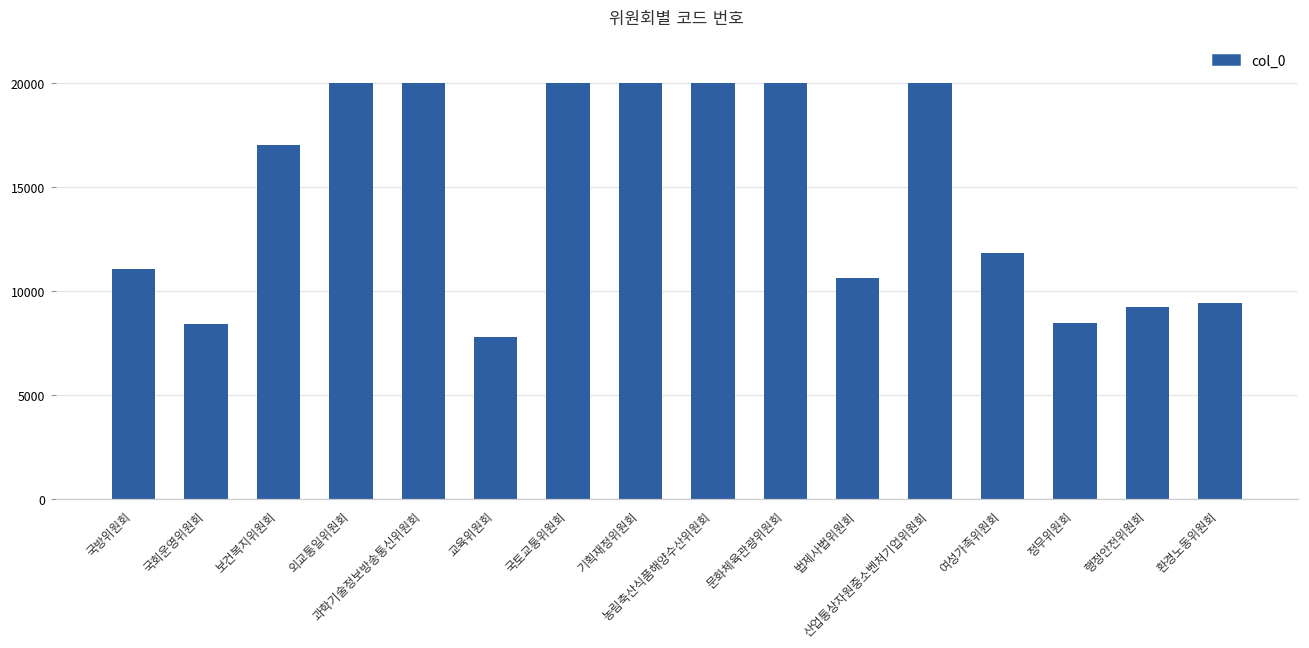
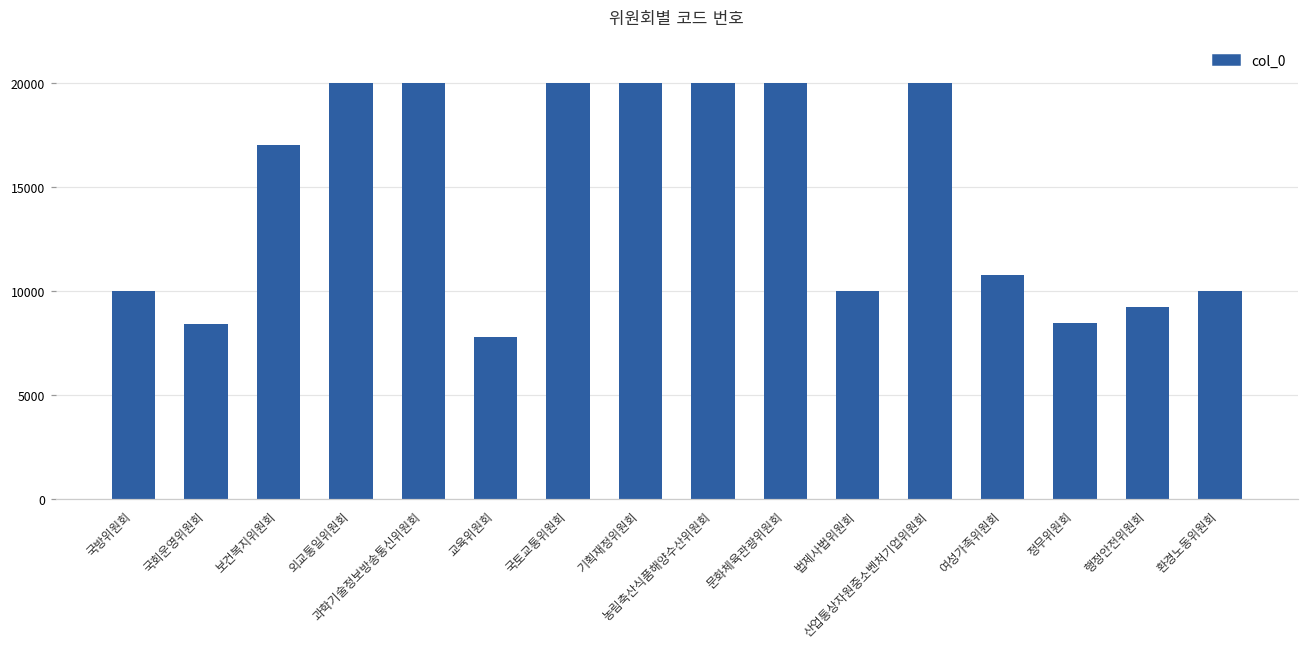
  {
-   "국방위원회": 11100,
+   "국방위원회": 10000,
    "국회운영위원회": 8400,
    "보건복지위원회": 17000,
    "외교통일위원회": 20000,
    "과학기술정보방송통신위원회": 20000,
    "교육위원회": 7800,
    "국토교통위원회": 20000,
    "기획재정위원회": 20000,
    "농림축산식품해양수산위원회": 20000,
    "문화체육관광위원회": 20000,
-   "법제사법위원회": 10600,
+   "법제사법위원회": 10000,
    "산업통상자원중소벤처기업위원회": 20000,
-   "여성가족위원회": 11800,
+   "여성가족위원회": 10700,
    "정무위원회": 8500,
    "행정안전위원회": 9200,
-   "환경노동위원회": 9400
+   "환경노동위원회": 10000
  }
